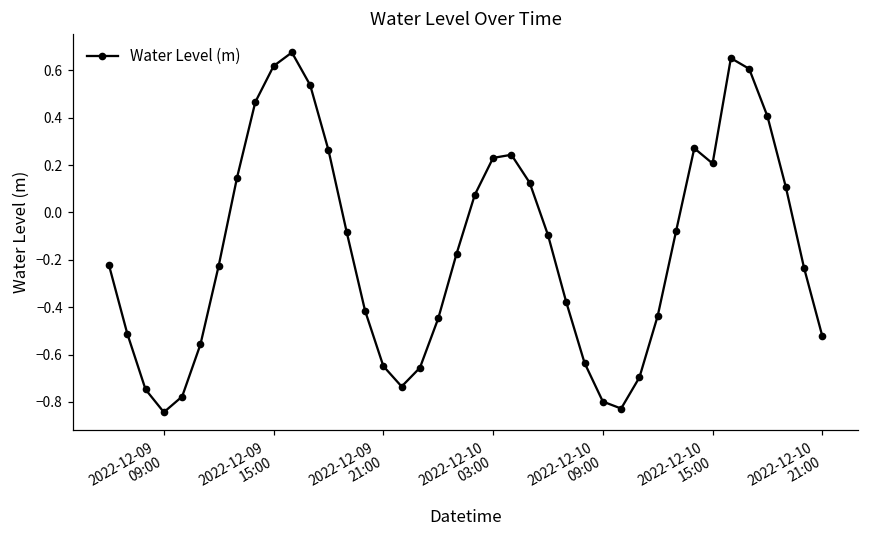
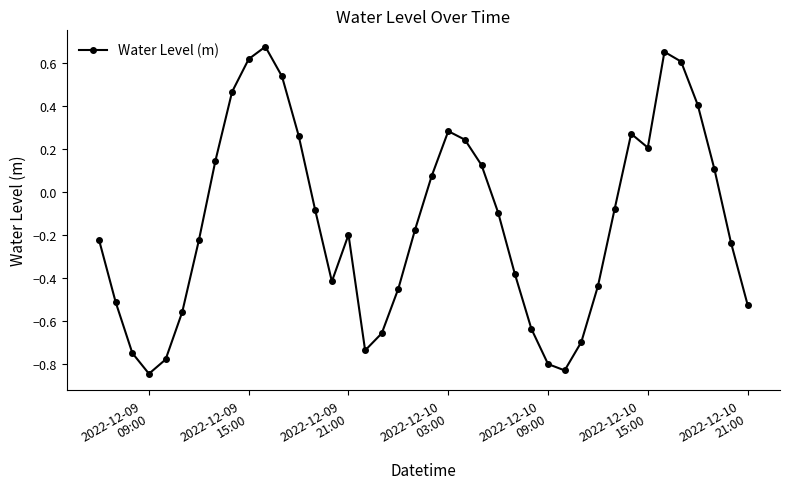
  {
    "2022-12-09 09:00": -0.84,
    "2022-12-09 15:00": 0.62,
-   "2022-12-09 21:00": -0.65,
-   "2022-12-10 03:00": 0.23,
+   "2022-12-09 21:00": -0.20,
+   "2022-12-10 03:00": 0.28,
    "2022-12-10 09:00": -0.80,
    "2022-12-10 15:00": 0.21,
    "2022-12-10 21:00": -0.52
  }
